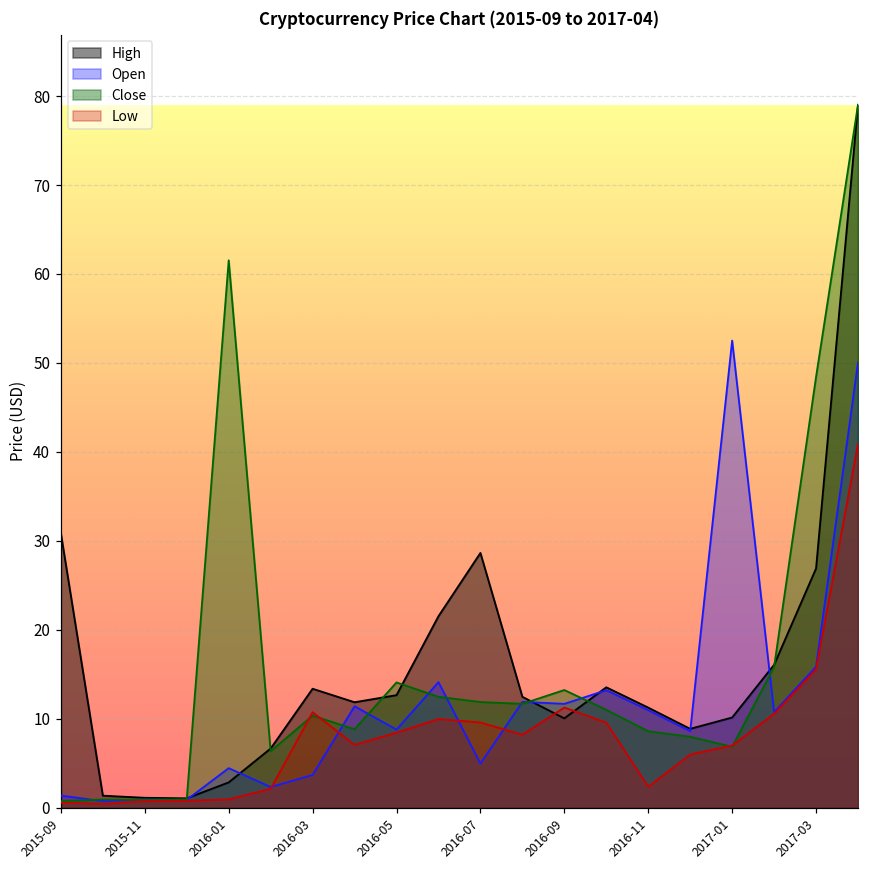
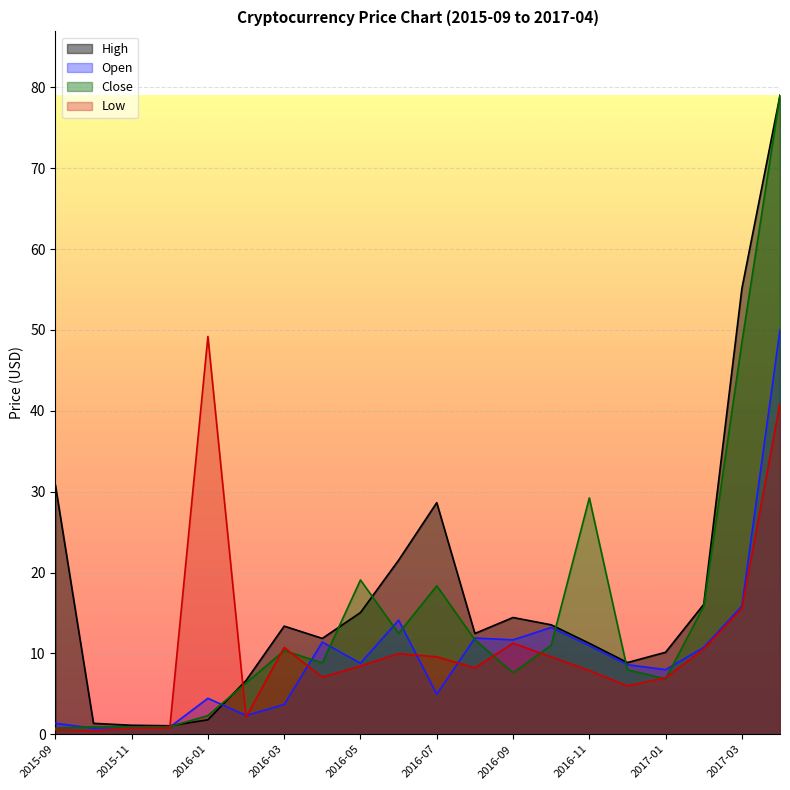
  {
    "High": {
      "2015-09": 31,
-     "2016-01": 3,
+     "2016-01": 2,
      "2016-03": 13,
-     "2016-05": 13,
+     "2016-05": 15,
      "2016-07": 29,
-     "2016-09": 10,
+     "2016-09": 14,
      "2017-01": 10,
-     "2017-03": 27
+     "2017-03": 55
    },
    "Open": {
      "2015-09": 1,
      "2016-01": 4,
      "2016-03": 4,
      "2016-05": 9,
      "2016-07": 5,
      "2016-09": 12,
-     "2017-01": 53
+     "2017-01": 8
    },
    "Close": {
-     "2016-01": 62,
+     "2016-01": 2,
      "2016-03": 10,
-     "2016-05": 14,
-     "2016-07": 12,
-     "2016-09": 13,
-     "2016-11": 9,
+     "2016-05": 19,
+     "2016-07": 18,
+     "2016-09": 8,
+     "2016-11": 29,
      "2017-03": 48
    },
    "Low": {
-     "2016-01": 1,
+     "2016-01": 49,
      "2016-03": 11,
      "2016-05": 8,
      "2016-07": 10,
      "2016-09": 11,
-     "2016-11": 2
+     "2016-11": 8
    }
  }
